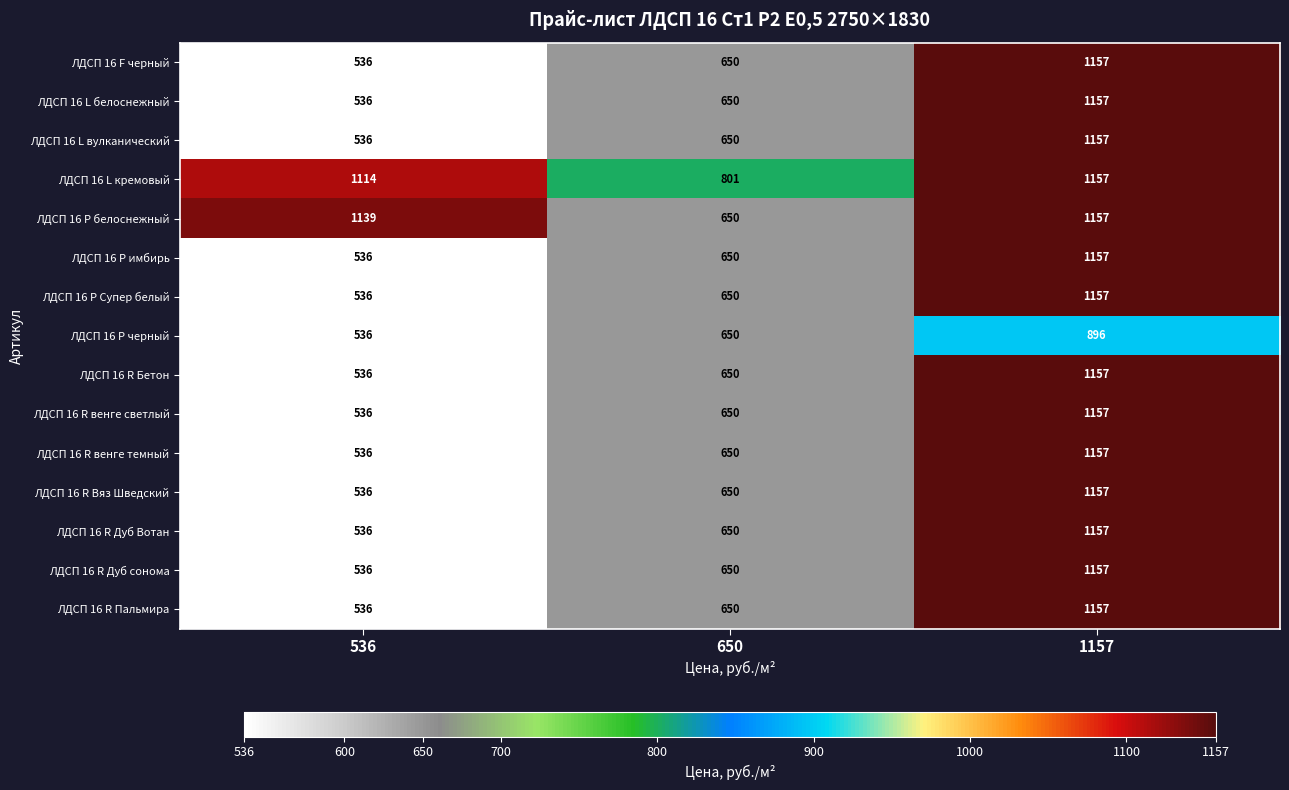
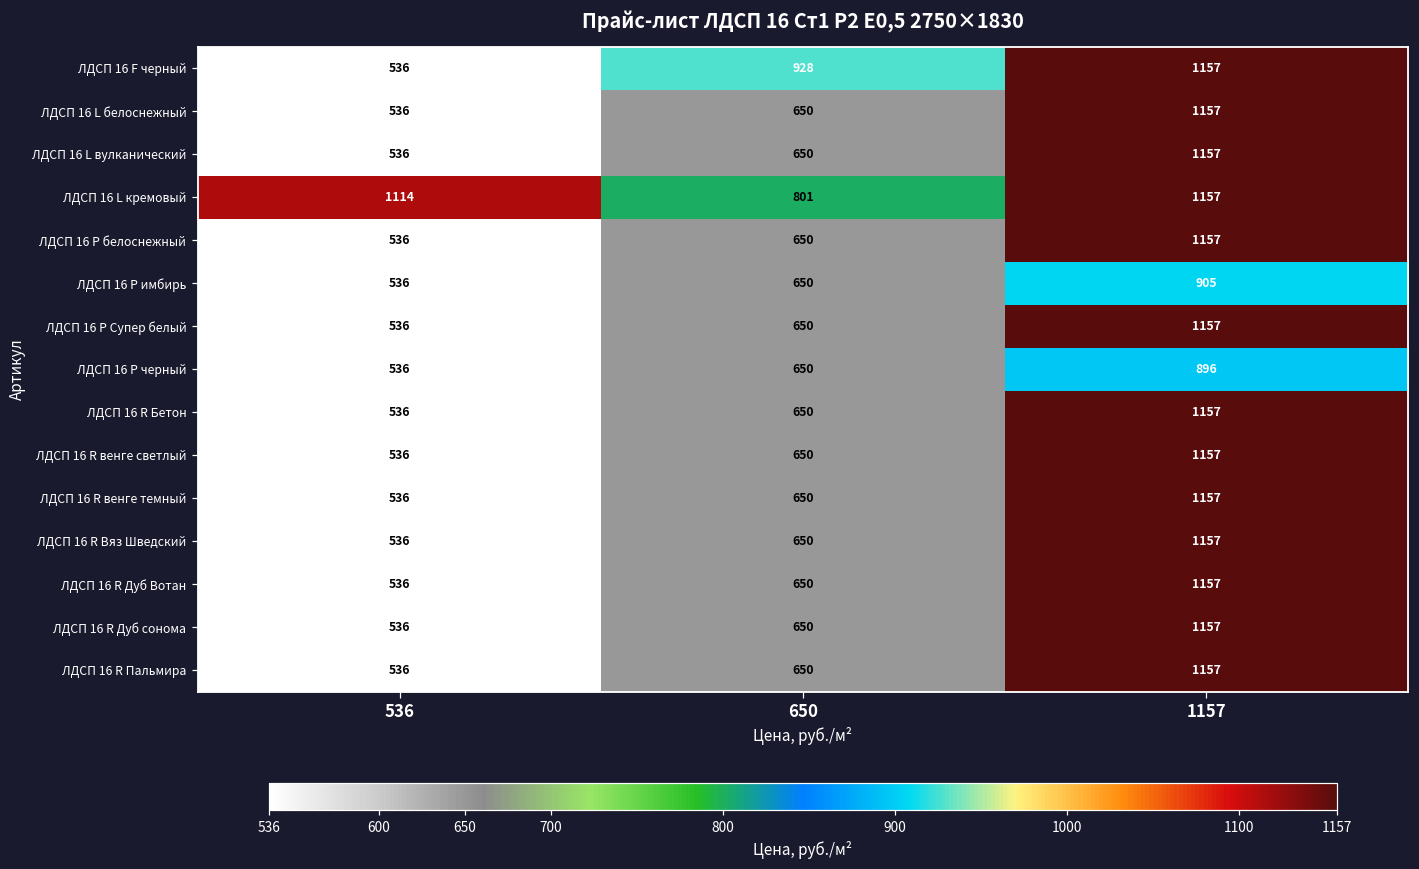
  {
    "ЛДСП 16 F черный": {
      "536": 536,
-     "650": 650,
+     "650": 928,
      "1157": 1157
    },
    "ЛДСП 16 L белоснежный": {
      "536": 536,
      "650": 650,
      "1157": 1157
    },
    "ЛДСП 16 L вулканический": {
      "536": 536,
      "650": 650,
      "1157": 1157
    },
    "ЛДСП 16 L кремовый": {
      "536": 1114,
      "650": 801,
      "1157": 1157
    },
    "ЛДСП 16 P белоснежный": {
-     "536": 1139,
+     "536": 536,
      "650": 650,
      "1157": 1157
    },
    "ЛДСП 16 P имбирь": {
      "536": 536,
      "650": 650,
-     "1157": 1157
+     "1157": 905
    },
    "ЛДСП 16 P Супер белый": {
      "536": 536,
      "650": 650,
      "1157": 1157
    },
    "ЛДСП 16 P черный": {
      "536": 536,
      "650": 650,
      "1157": 896
    },
    "ЛДСП 16 R Бетон": {
      "536": 536,
      "650": 650,
      "1157": 1157
    },
    "ЛДСП 16 R венге светлый": {
      "536": 536,
      "650": 650,
      "1157": 1157
    },
    "ЛДСП 16 R венге темный": {
      "536": 536,
      "650": 650,
      "1157": 1157
    },
    "ЛДСП 16 R Вяз Шведский": {
      "536": 536,
      "650": 650,
      "1157": 1157
    },
    "ЛДСП 16 R Дуб Вотан": {
      "536": 536,
      "650": 650,
      "1157": 1157
    },
    "ЛДСП 16 R Дуб сонома": {
      "536": 536,
      "650": 650,
      "1157": 1157
    },
    "ЛДСП 16 R Пальмира": {
      "536": 536,
      "650": 650,
      "1157": 1157
    }
  }
